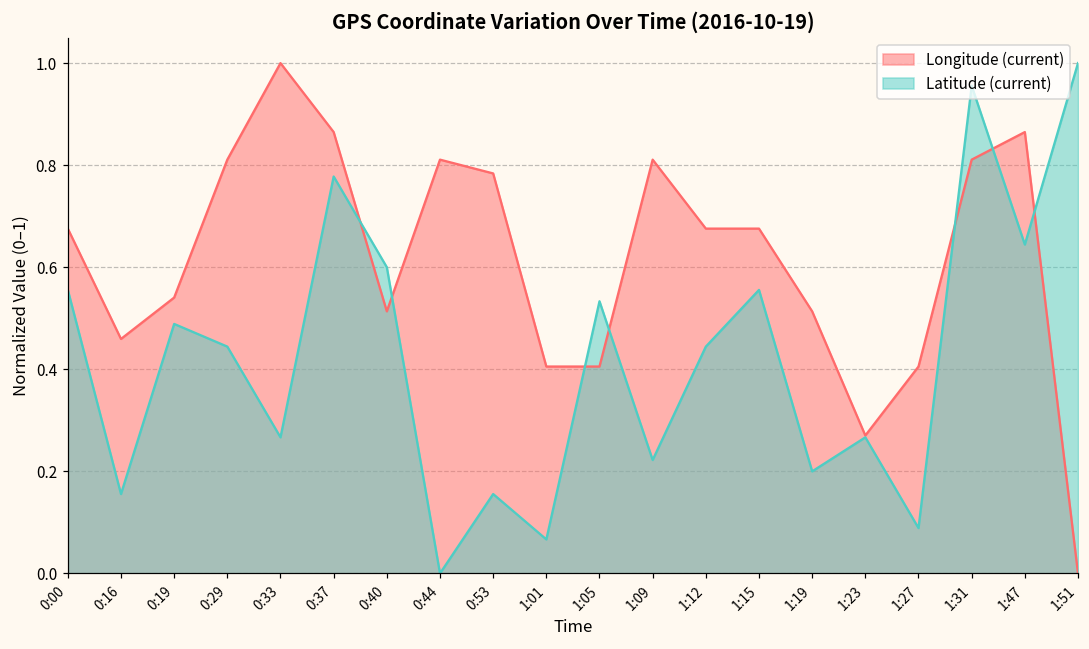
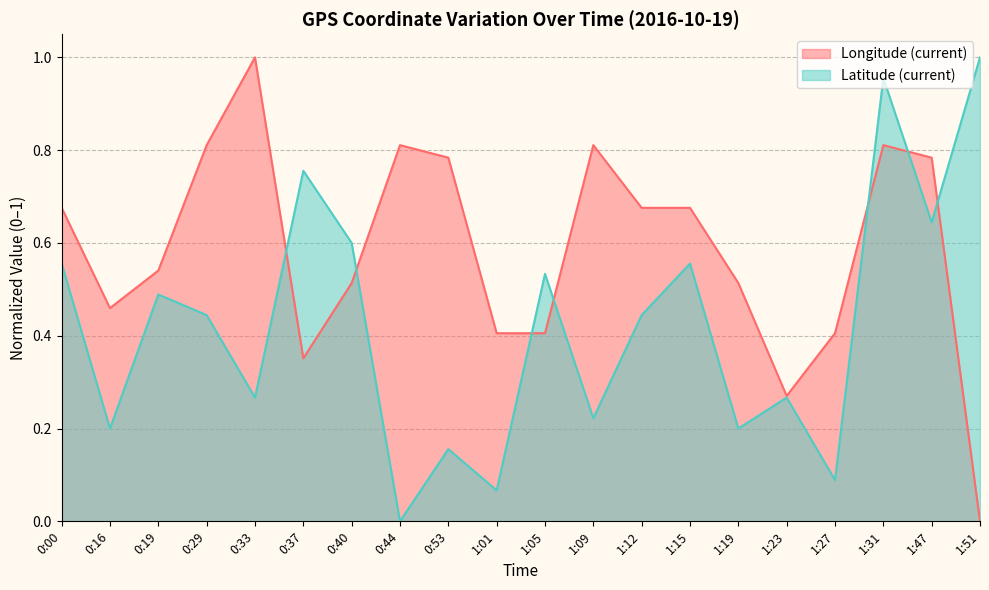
  {
    "Longitude (current)": {
      "0:00": 0.68,
      "0:16": 0.46,
      "0:19": 0.54,
      "0:29": 0.81,
      "0:33": 1.00,
-     "0:37": 0.86,
+     "0:37": 0.35,
      "0:40": 0.51,
      "0:44": 0.81,
      "0:53": 0.78,
      "1:01": 0.41,
      "1:05": 0.41,
      "1:09": 0.81,
      "1:12": 0.68,
      "1:15": 0.68,
      "1:19": 0.51,
      "1:27": 0.41,
      "1:31": 0.81,
-     "1:47": 0.86,
+     "1:47": 0.78,
      "1:51": 0.00
    },
    "Latitude (current)": {
      "0:00": 0.56,
-     "0:16": 0.16,
+     "0:16": 0.20,
      "0:19": 0.49,
      "0:29": 0.44,
      "0:33": 0.27,
-     "0:37": 0.78,
+     "0:37": 0.76,
      "0:40": 0.60,
      "0:44": 0.00,
      "0:53": 0.16,
      "1:01": 0.07,
      "1:05": 0.53,
      "1:09": 0.22,
      "1:12": 0.44,
      "1:15": 0.56,
      "1:19": 0.20,
      "1:27": 0.09,
      "1:47": 0.64,
      "1:51": 1.00
    }
  }
